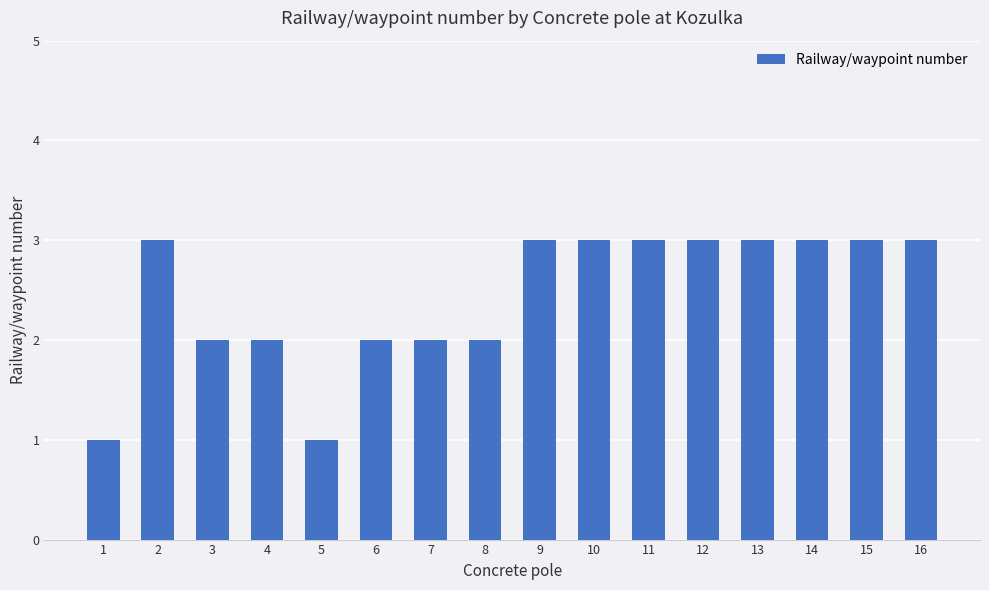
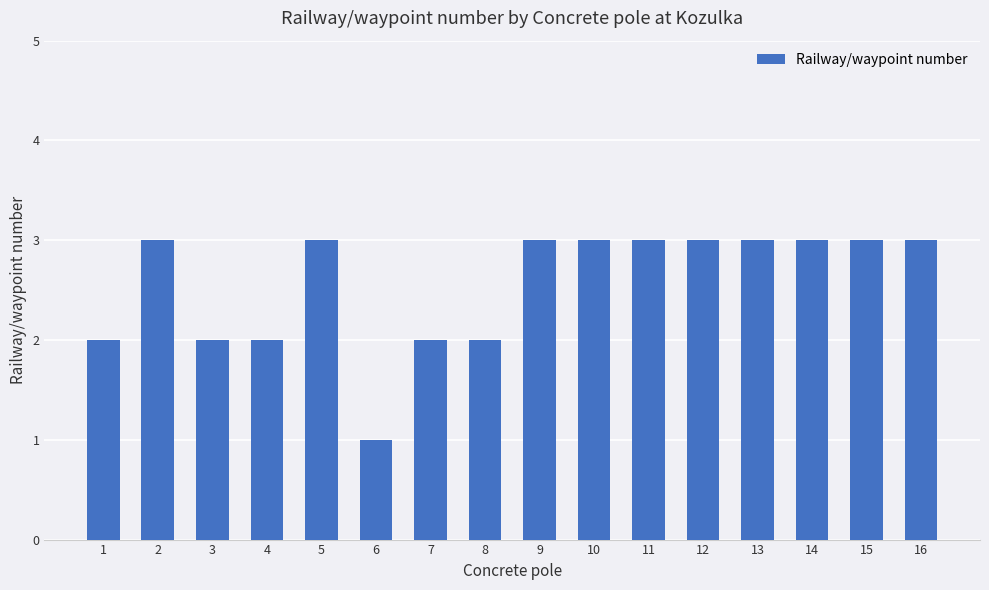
  {
-   "1": 1,
+   "1": 2,
    "2": 3,
    "3": 2,
    "4": 2,
-   "5": 1,
-   "6": 2,
+   "5": 3,
+   "6": 1,
    "7": 2,
    "8": 2,
    "9": 3,
    "10": 3,
    "11": 3,
    "12": 3,
    "13": 3,
    "14": 3,
    "15": 3,
    "16": 3
  }
